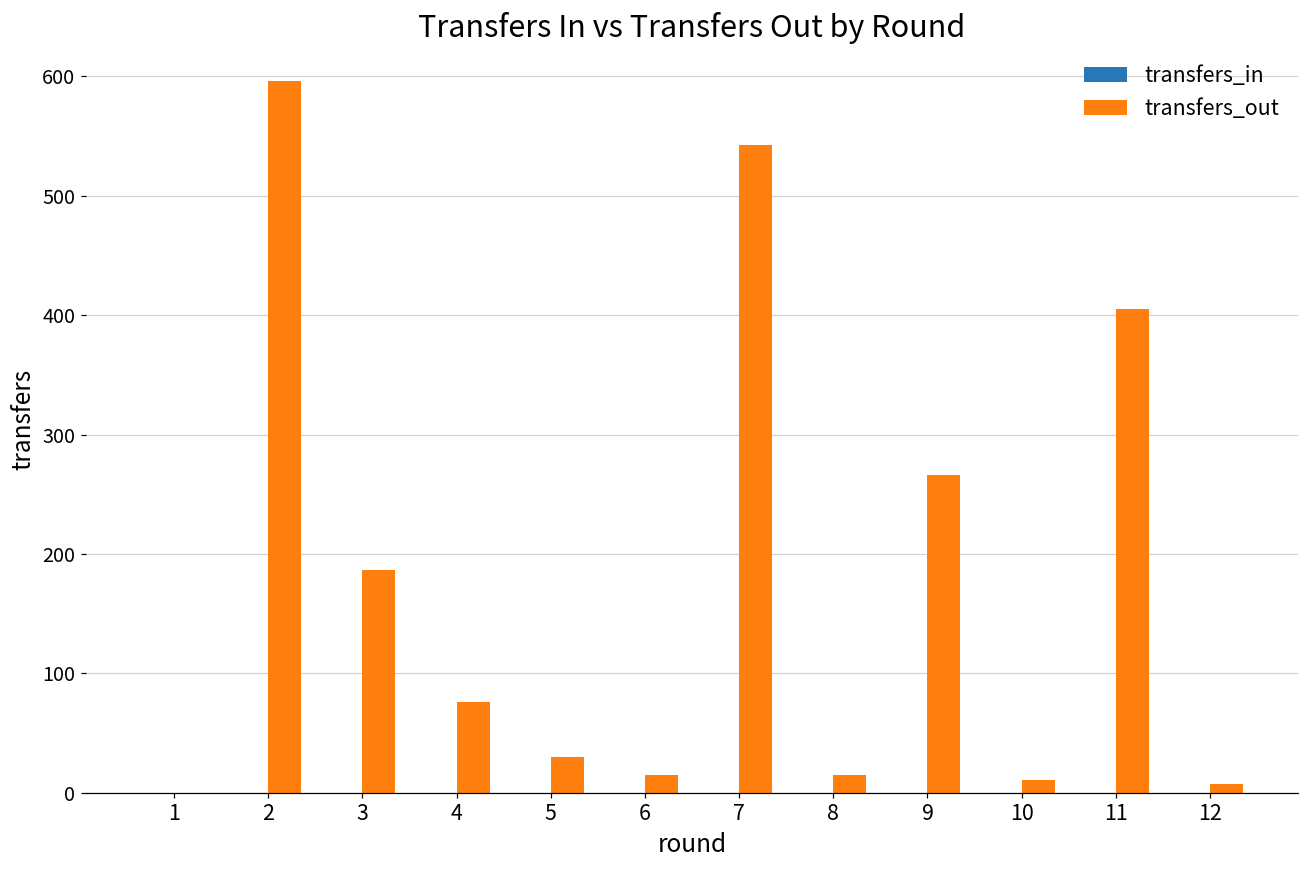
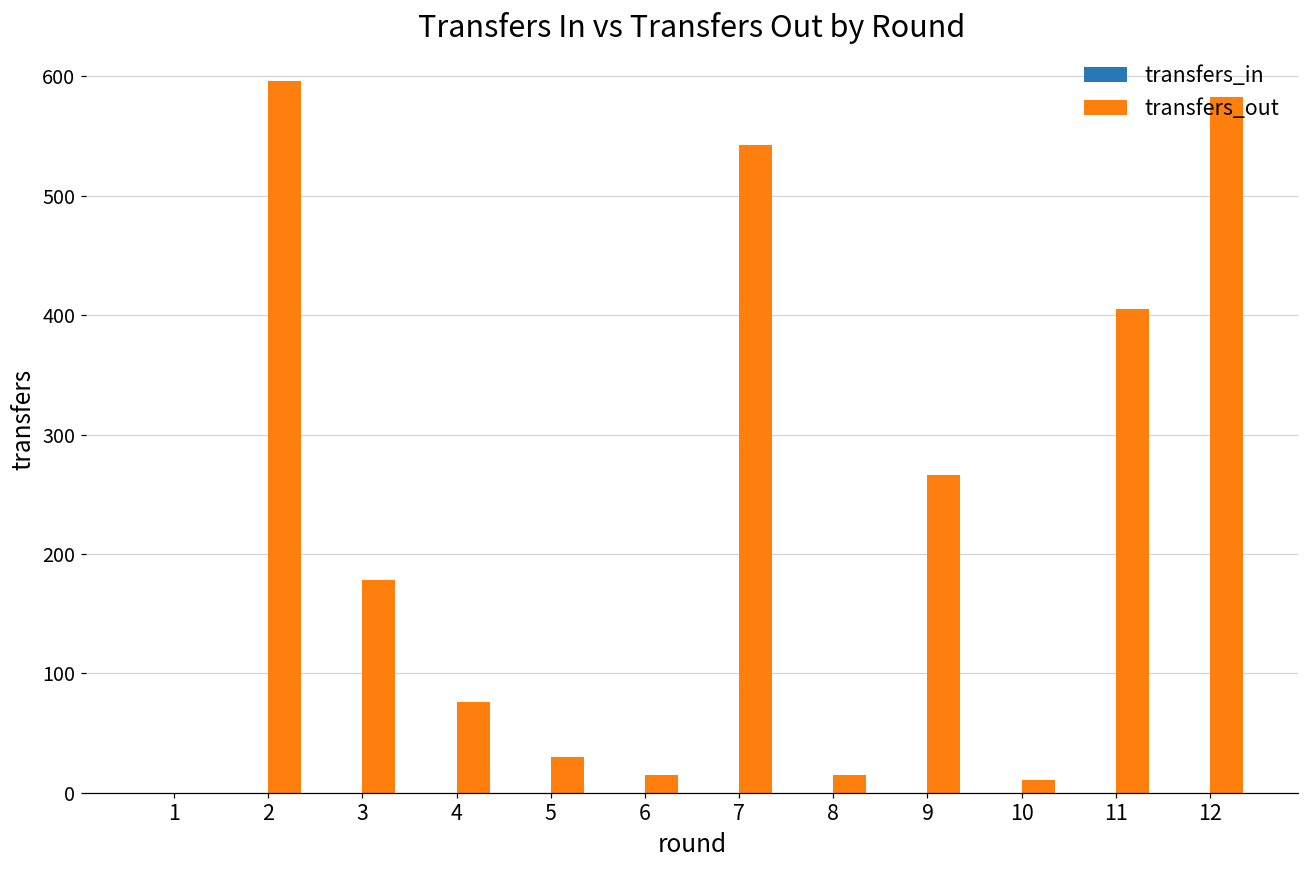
  {
    "transfers_in": {
      "1": 0,
      "2": 0,
      "3": 0,
      "4": 0,
      "5": 0,
      "6": 0,
      "7": 0,
      "8": 0,
      "9": 0,
      "10": 0,
      "11": 0,
      "12": 0
    },
    "transfers_out": {
      "1": 0,
      "2": 596,
-     "3": 187,
+     "3": 178,
      "4": 76,
      "5": 30,
      "6": 15,
      "7": 543,
      "8": 15,
      "9": 266,
      "10": 11,
      "11": 405,
-     "12": 7
+     "12": 583
    }
  }
